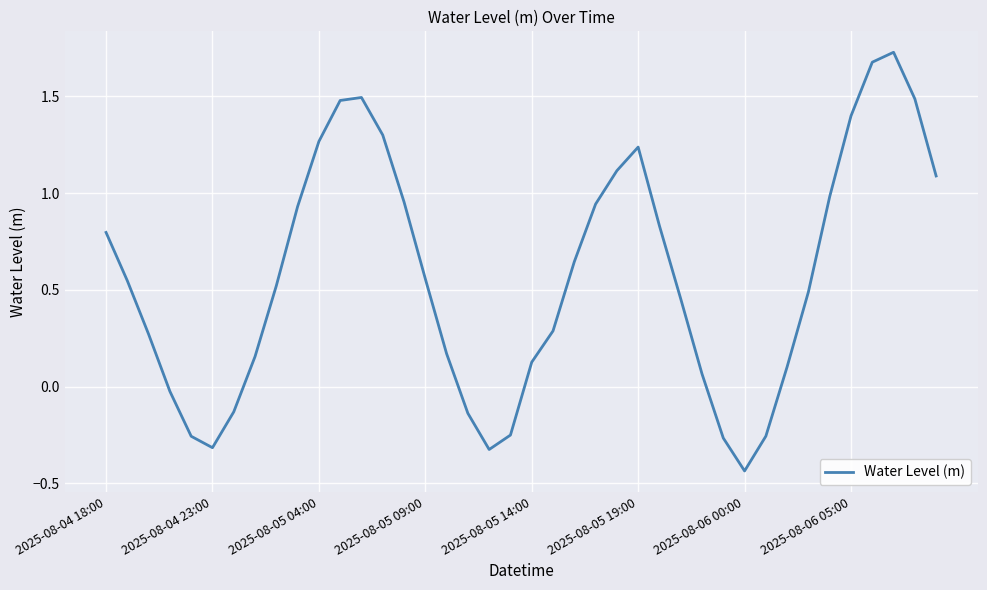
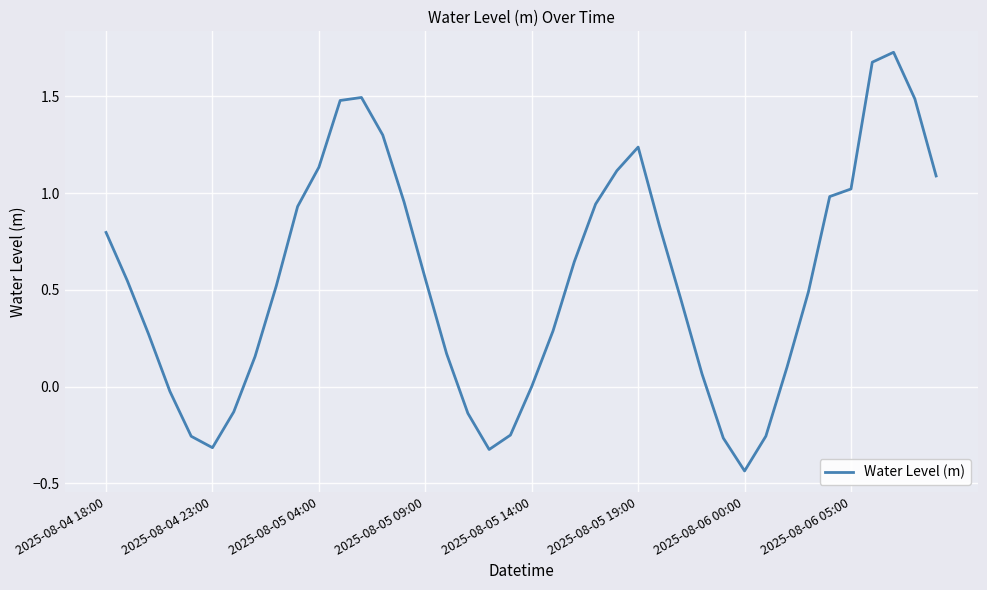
  {
    "2025-08-04 18:00": 0.80,
    "2025-08-04 23:00": -0.32,
-   "2025-08-05 04:00": 1.27,
+   "2025-08-05 04:00": 1.13,
    "2025-08-05 09:00": 0.56,
-   "2025-08-05 14:00": 0.13,
+   "2025-08-05 14:00": 0.00,
    "2025-08-05 19:00": 1.24,
    "2025-08-06 00:00": -0.44,
-   "2025-08-06 05:00": 1.40
+   "2025-08-06 05:00": 1.02
  }
